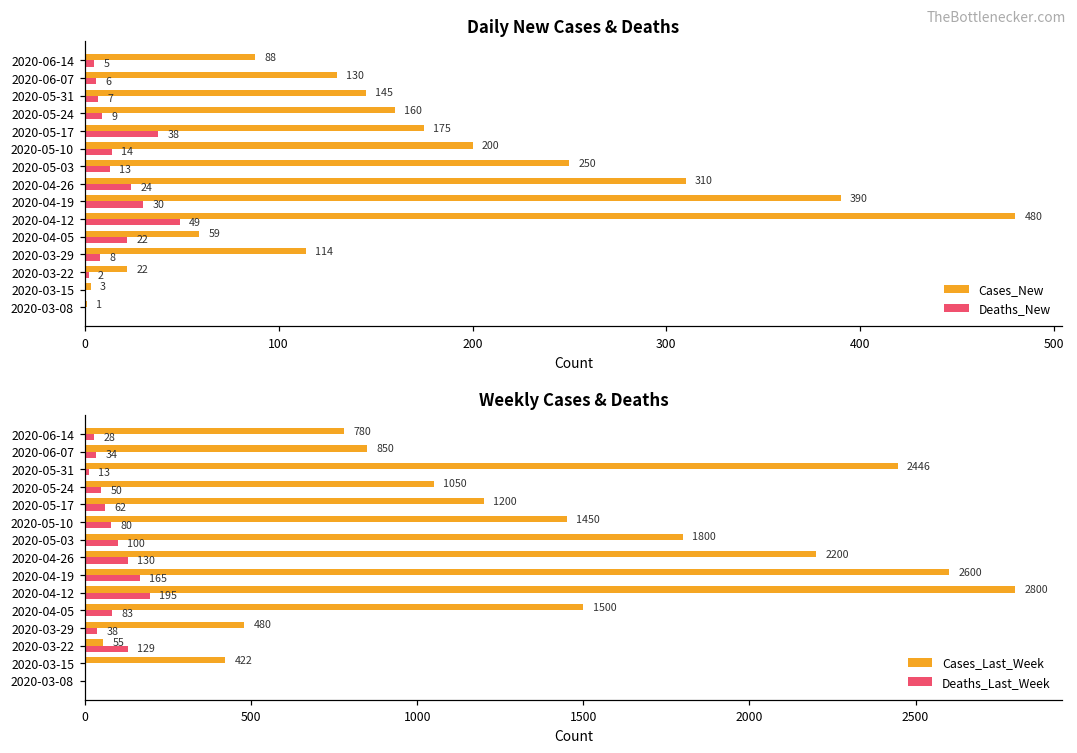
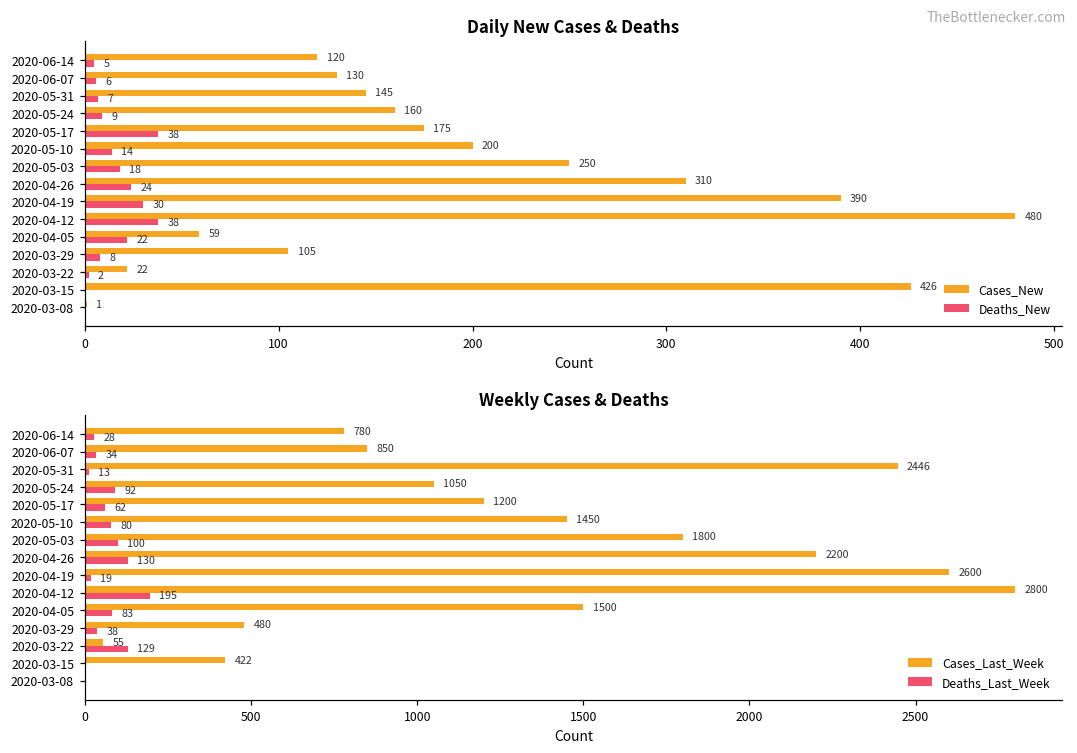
  {
    "Daily New Cases & Deaths": {
      "Cases_New": {
-       "2020-06-14": 88,
+       "2020-06-14": 120,
        "2020-06-07": 130,
        "2020-05-31": 145,
        "2020-05-24": 160,
        "2020-05-17": 175,
        "2020-05-10": 200,
        "2020-05-03": 250,
        "2020-04-26": 310,
        "2020-04-19": 390,
        "2020-04-12": 480,
        "2020-04-05": 59,
-       "2020-03-29": 114,
+       "2020-03-29": 105,
        "2020-03-22": 22,
-       "2020-03-15": 3,
+       "2020-03-15": 426,
        "2020-03-08": 1
      },
      "Deaths_New": {
        "2020-06-14": 5,
        "2020-06-07": 6,
        "2020-05-31": 7,
        "2020-05-24": 9,
        "2020-05-17": 38,
        "2020-05-10": 14,
-       "2020-05-03": 13,
+       "2020-05-03": 18,
        "2020-04-26": 24,
        "2020-04-19": 30,
-       "2020-04-12": 49,
+       "2020-04-12": 38,
        "2020-04-05": 22,
        "2020-03-29": 8,
        "2020-03-22": 2
      }
    },
    "Weekly Cases & Deaths": {
      "Cases_Last_Week": {
        "2020-06-14": 780,
        "2020-06-07": 850,
        "2020-05-31": 2446,
        "2020-05-24": 1050,
        "2020-05-17": 1200,
        "2020-05-10": 1450,
        "2020-05-03": 1800,
        "2020-04-26": 2200,
        "2020-04-19": 2600,
        "2020-04-12": 2800,
        "2020-04-05": 1500,
        "2020-03-29": 480,
        "2020-03-22": 55,
        "2020-03-15": 422
      },
      "Deaths_Last_Week": {
        "2020-06-14": 28,
        "2020-06-07": 34,
        "2020-05-31": 13,
-       "2020-05-24": 50,
+       "2020-05-24": 92,
        "2020-05-17": 62,
        "2020-05-10": 80,
        "2020-05-03": 100,
        "2020-04-26": 130,
-       "2020-04-19": 165,
+       "2020-04-19": 19,
        "2020-04-12": 195,
        "2020-04-05": 83,
        "2020-03-29": 38,
        "2020-03-22": 129
      }
    }
  }
